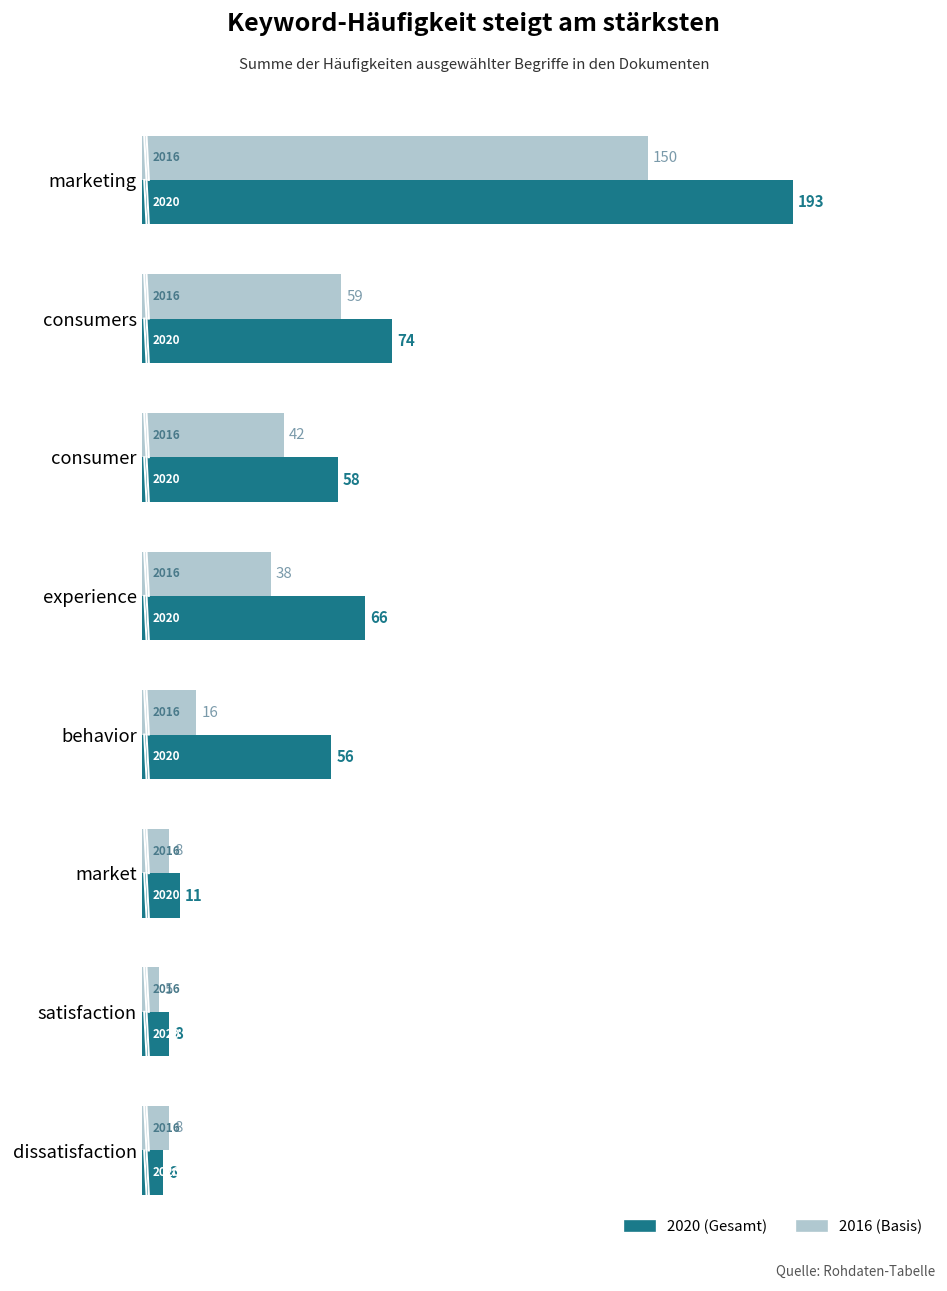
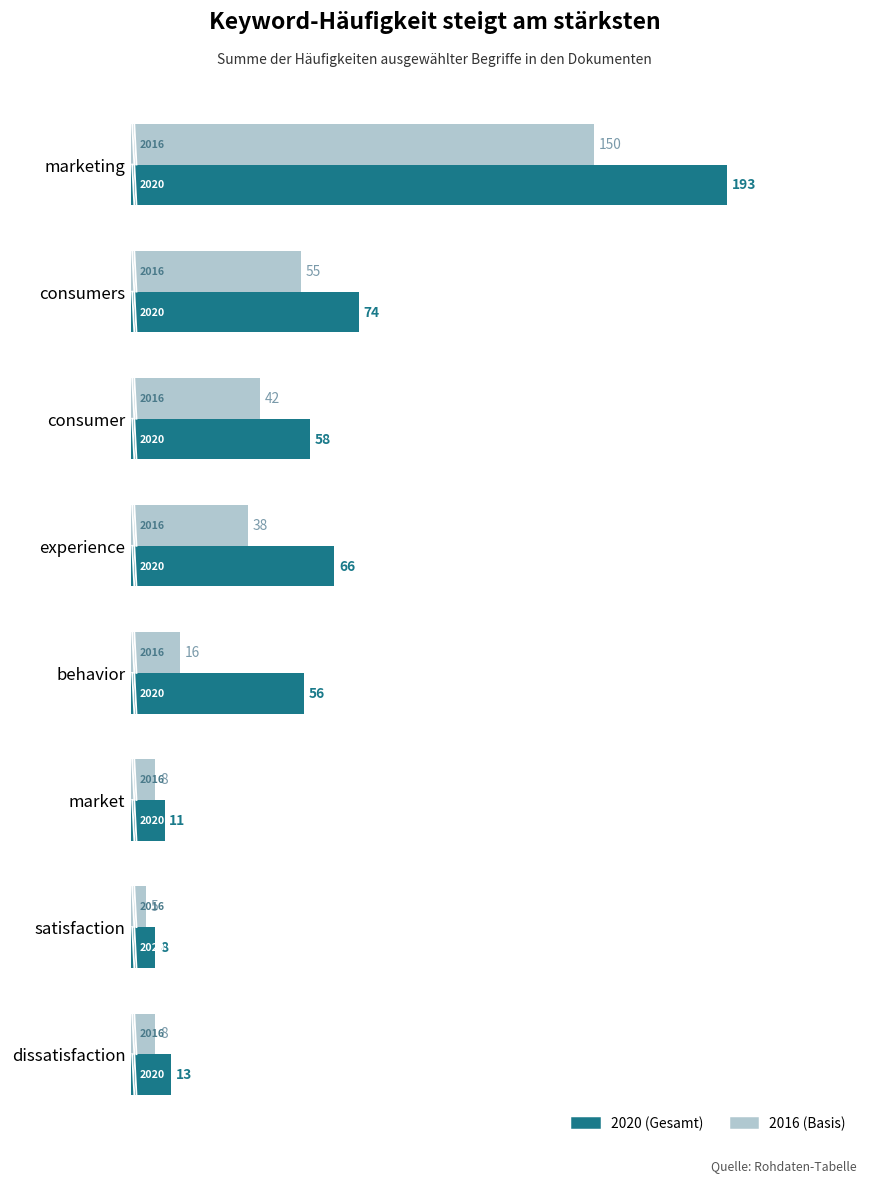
  {
    "2016 (Basis)": {
      "marketing": 150,
-     "consumers": 59,
+     "consumers": 55,
      "consumer": 42,
      "experience": 38,
      "behavior": 16
    },
    "2020 (Gesamt)": {
      "marketing": 193,
      "consumers": 74,
      "consumer": 58,
      "experience": 66,
      "behavior": 56,
      "market": 11,
-     "dissatisfaction": 6
+     "dissatisfaction": 13
    }
  }
